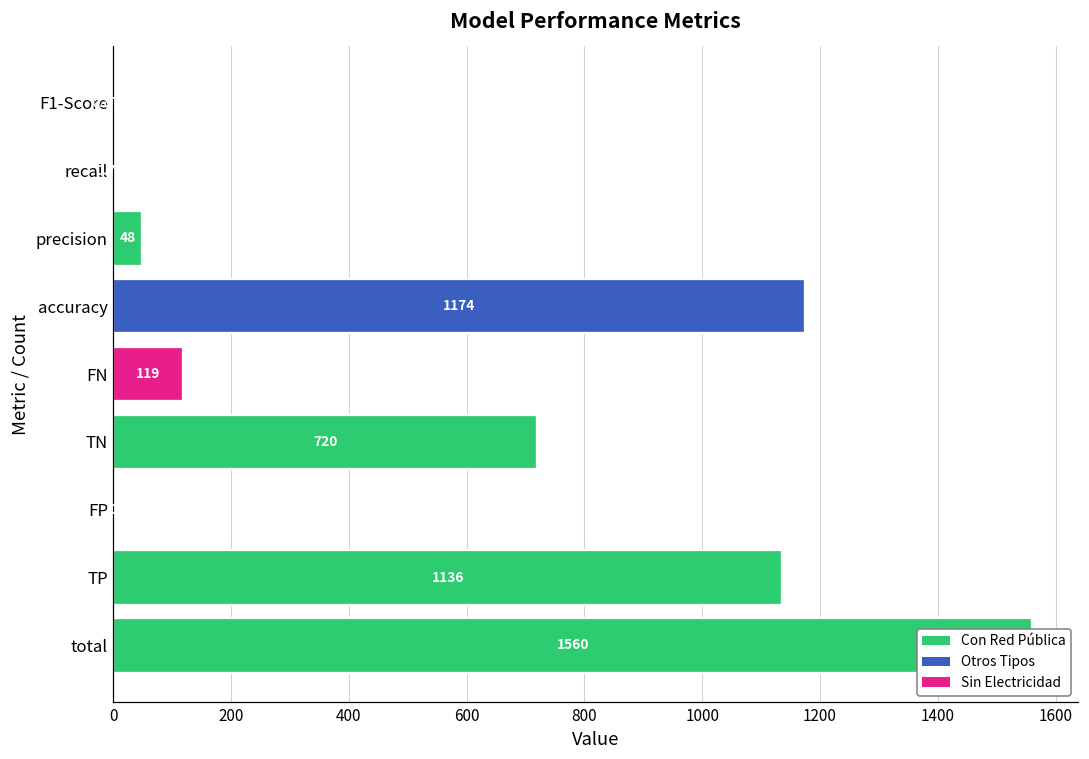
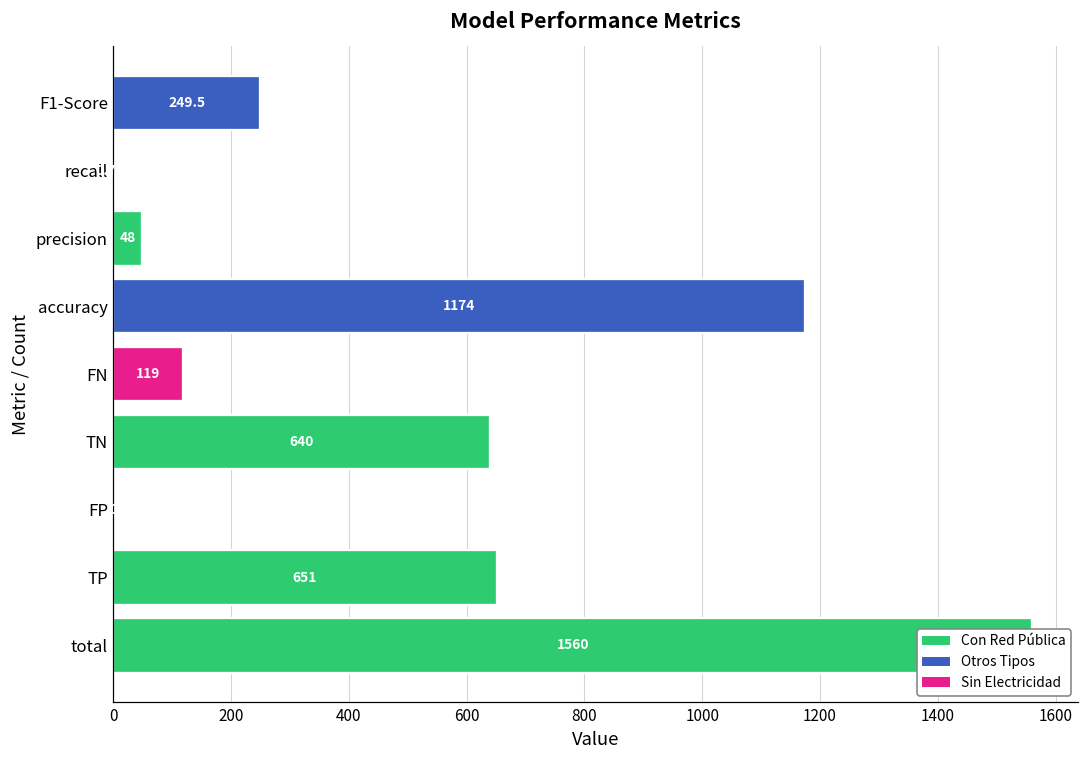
  {
-   "F1-Score": 0,
+   "F1-Score": 250,
    "precision": 48,
    "accuracy": 1174,
    "FN": 119,
-   "TN": 720,
-   "TP": 1136
+   "TN": 640,
+   "TP": 651
  }
